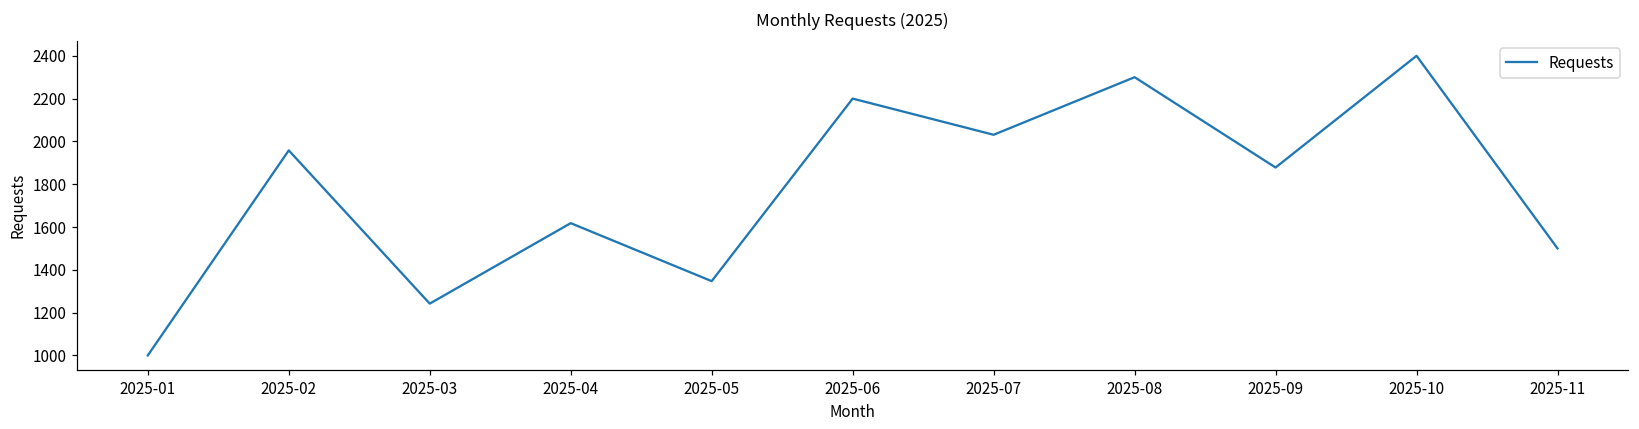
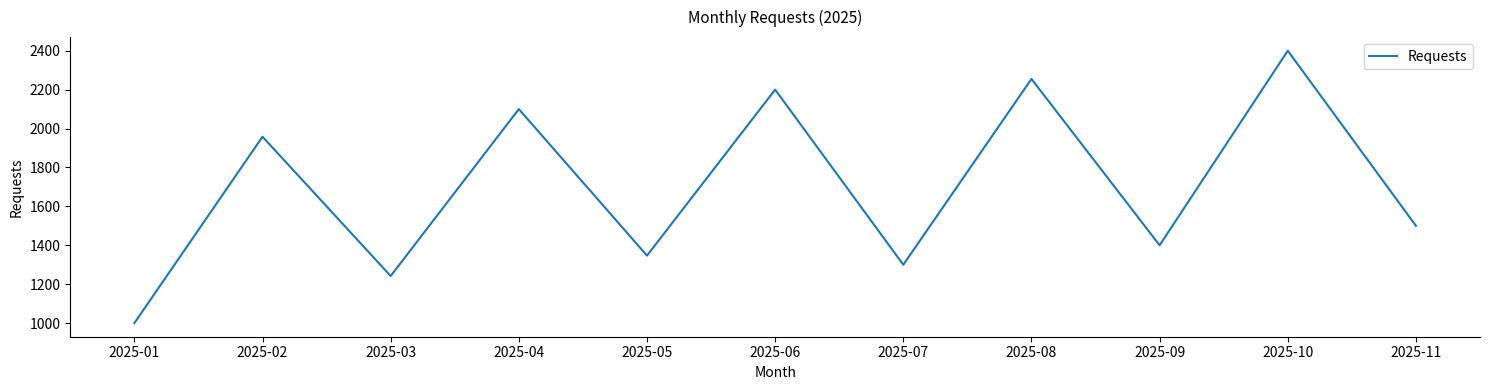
  {
    "2025-01": 1000,
    "2025-02": 1960,
    "2025-03": 1240,
-   "2025-04": 1620,
+   "2025-04": 2100,
    "2025-05": 1350,
    "2025-06": 2200,
-   "2025-07": 2030,
-   "2025-08": 2300,
-   "2025-09": 1880,
+   "2025-07": 1300,
+   "2025-08": 2260,
+   "2025-09": 1400,
    "2025-10": 2400,
    "2025-11": 1500
  }
